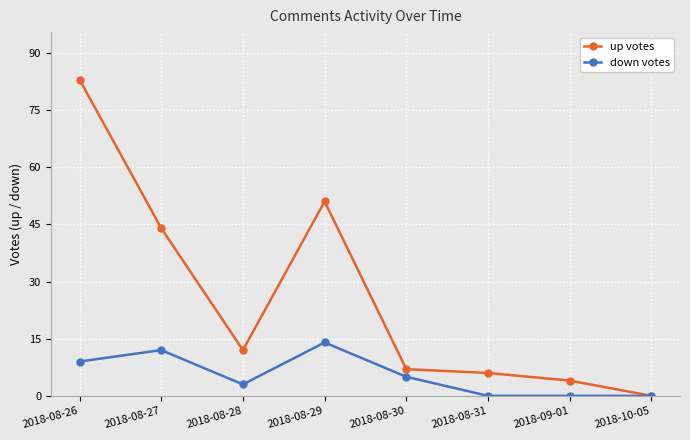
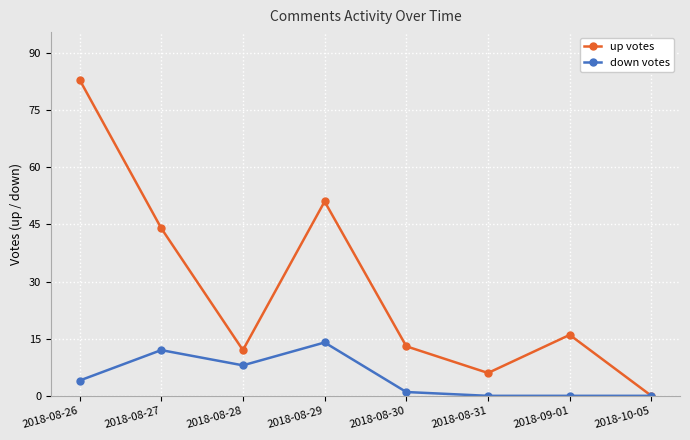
  {
    "up votes": {
      "2018-08-26": 83,
      "2018-08-27": 44,
      "2018-08-28": 12,
      "2018-08-29": 51,
-     "2018-08-30": 7,
+     "2018-08-30": 13,
      "2018-08-31": 6,
-     "2018-09-01": 4
+     "2018-09-01": 16
    },
    "down votes": {
-     "2018-08-26": 9,
+     "2018-08-26": 4,
      "2018-08-27": 12,
-     "2018-08-28": 3,
+     "2018-08-28": 8,
      "2018-08-29": 14,
-     "2018-08-30": 5,
+     "2018-08-30": 1,
      "2018-08-31": 0,
      "2018-09-01": 0
    }
  }
